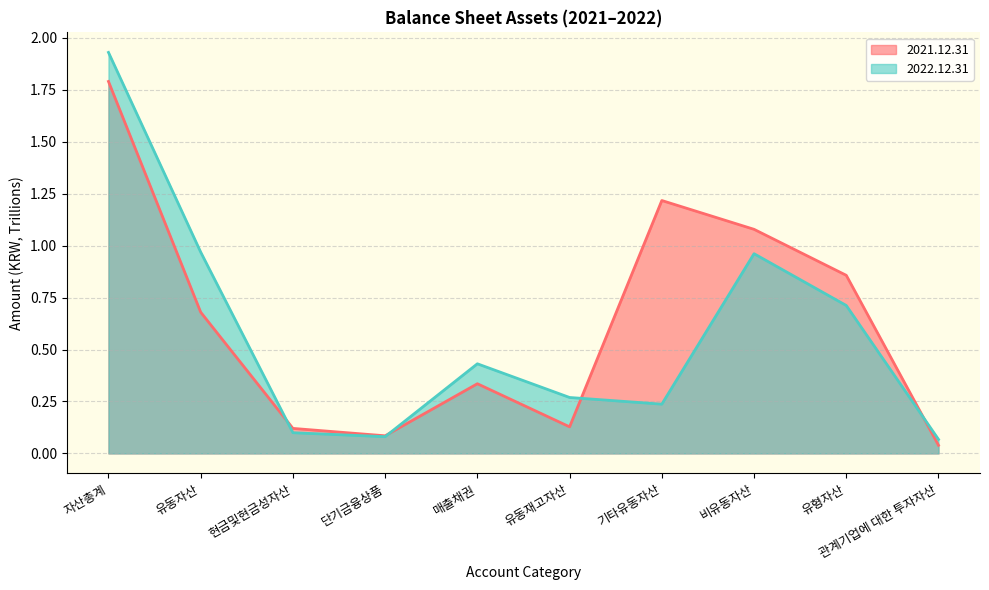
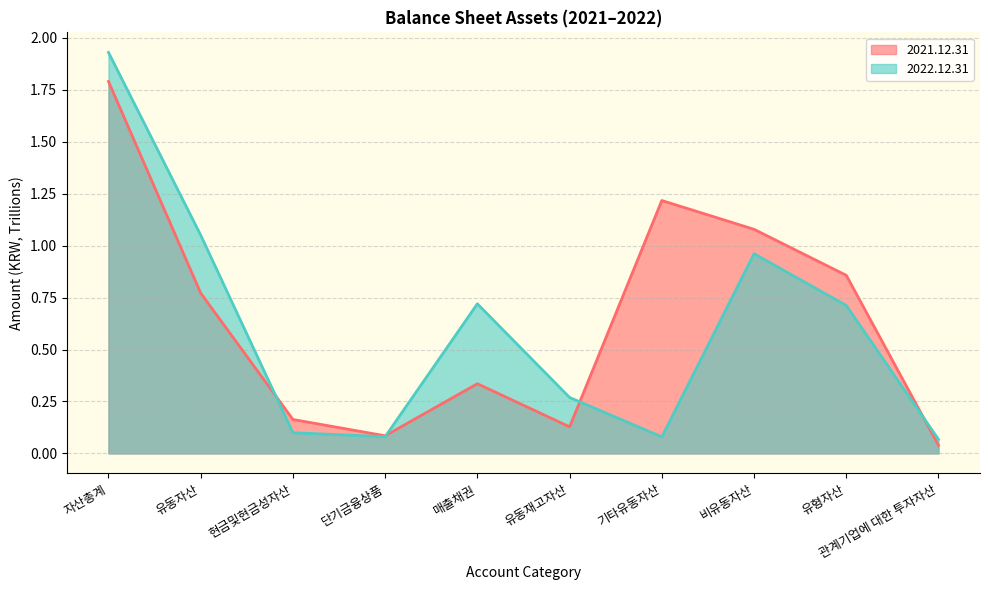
  {
    "2021.12.31": {
      "자산총계": 1.79,
-     "유동자산": 0.68,
-     "현금및현금성자산": 0.12,
+     "유동자산": 0.77,
+     "현금및현금성자산": 0.16,
      "매출채권": 0.34,
      "유동재고자산": 0.13,
      "기타유동자산": 1.22,
      "비유동자산": 1.08,
      "유형자산": 0.86,
      "관계기업에 대한 투자자산": 0.04
    },
    "2022.12.31": {
      "자산총계": 1.93,
-     "유동자산": 0.97,
+     "유동자산": 1.05,
      "현금및현금성자산": 0.10,
-     "매출채권": 0.43,
+     "매출채권": 0.72,
      "유동재고자산": 0.27,
-     "기타유동자산": 0.24,
+     "기타유동자산": 0.08,
      "비유동자산": 0.96,
      "유형자산": 0.71,
      "관계기업에 대한 투자자산": 0.07
    }
  }
